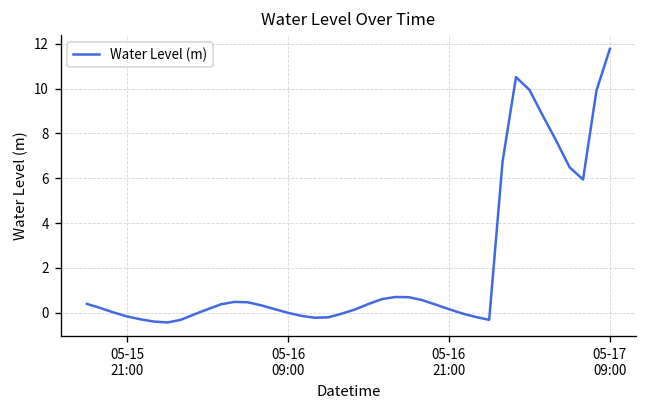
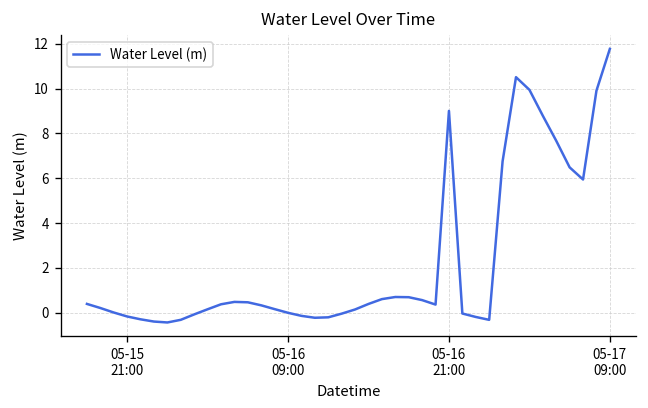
  {
    "05-15 21:00": -0.2,
    "05-16 09:00": 0.0,
-   "05-16 21:00": 0.2,
+   "05-16 21:00": 9.0,
    "05-17 09:00": 11.8
  }
